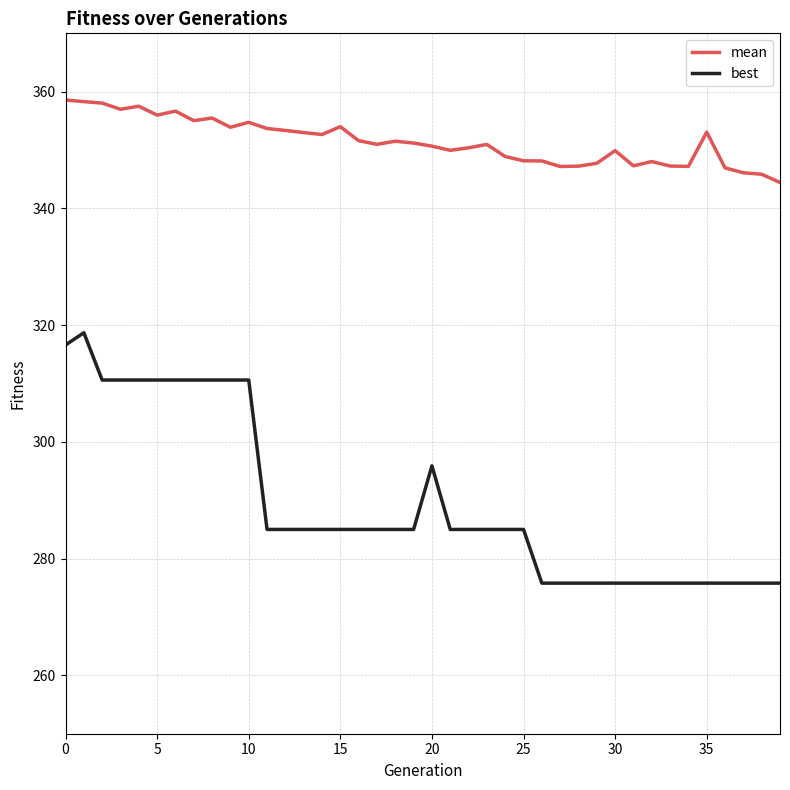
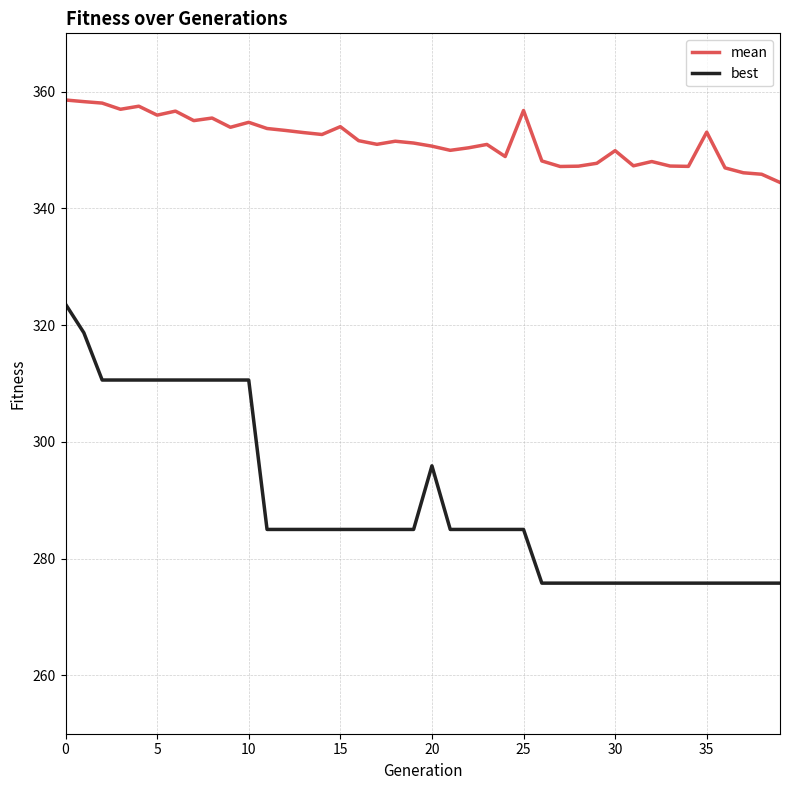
  {
    "mean": {
      "0": 359,
      "5": 356,
      "10": 355,
      "15": 354,
      "20": 351,
-     "25": 348,
+     "25": 357,
      "30": 350,
      "35": 353
    },
    "best": {
-     "0": 317,
+     "0": 324,
      "5": 311,
      "10": 311,
      "15": 285,
      "20": 296,
      "25": 285,
      "30": 276,
      "35": 276
    }
  }
